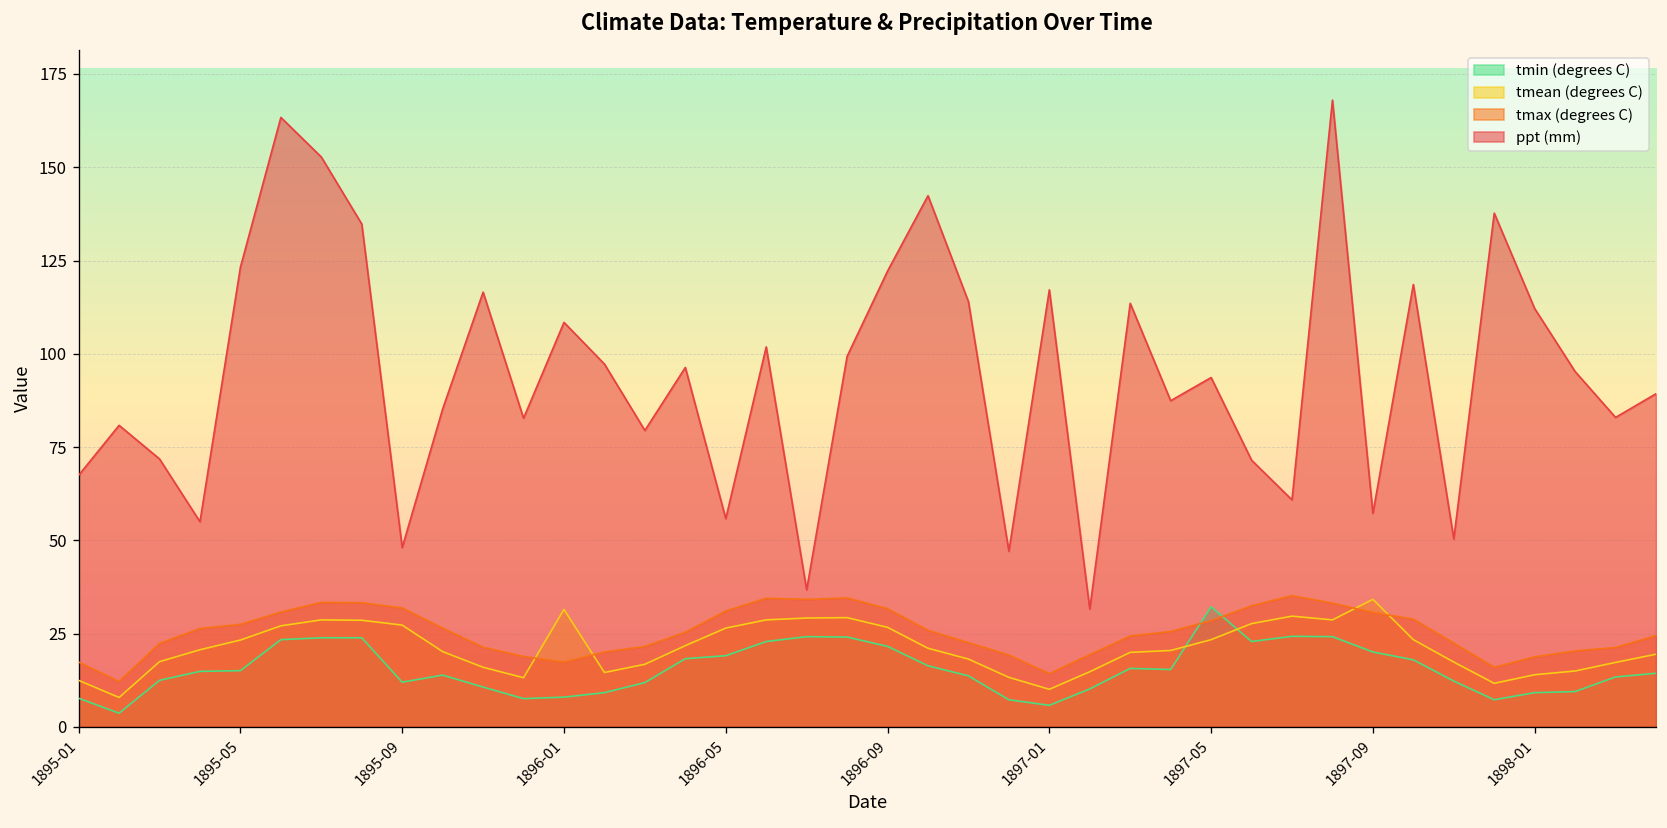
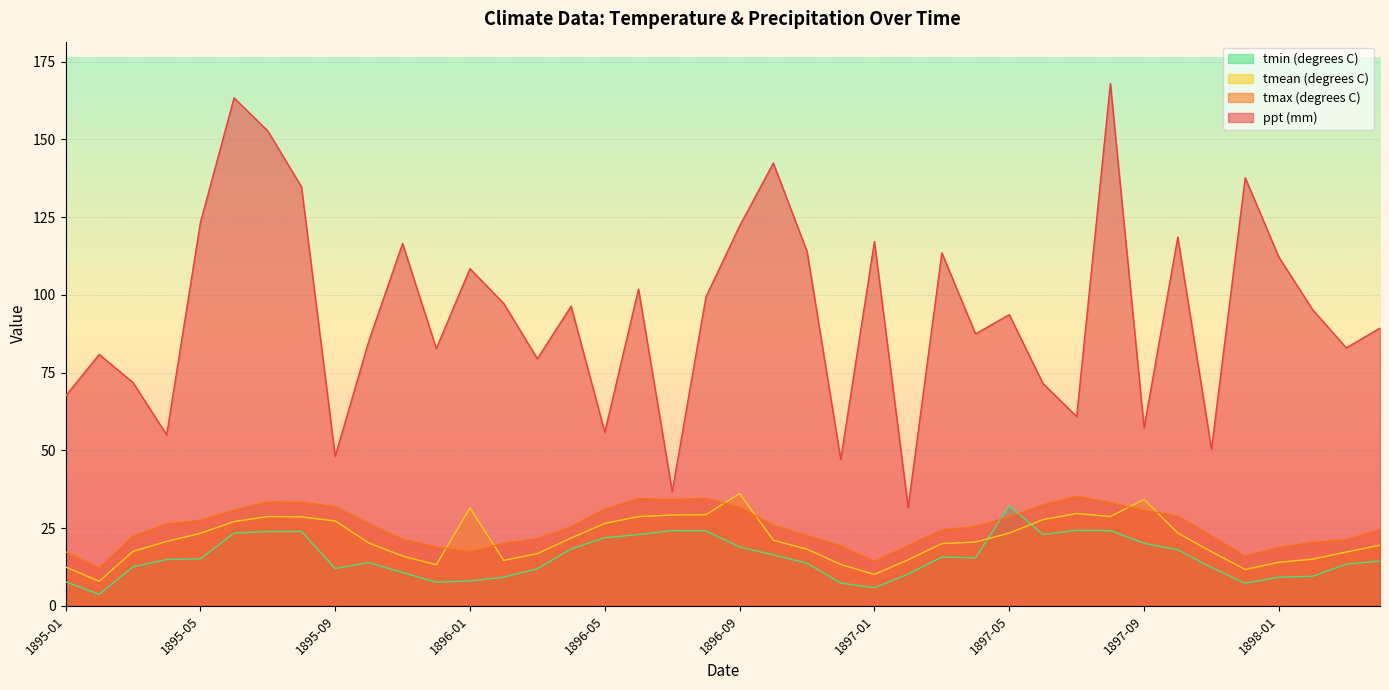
  {
    "tmin (degrees C)": {
      "1895-01": 8,
      "1895-05": 15,
      "1895-09": 12,
      "1896-01": 8,
-     "1896-05": 19,
-     "1896-09": 22,
+     "1896-05": 22,
+     "1896-09": 19,
      "1897-01": 6,
      "1897-05": 32,
      "1897-09": 20,
      "1898-01": 9
    },
    "tmean (degrees C)": {
      "1895-01": 13,
      "1895-05": 23,
      "1895-09": 27,
      "1896-01": 32,
      "1896-05": 27,
-     "1896-09": 27,
+     "1896-09": 36,
      "1897-01": 10,
      "1897-05": 23,
      "1897-09": 34,
      "1898-01": 14
    }
  }
